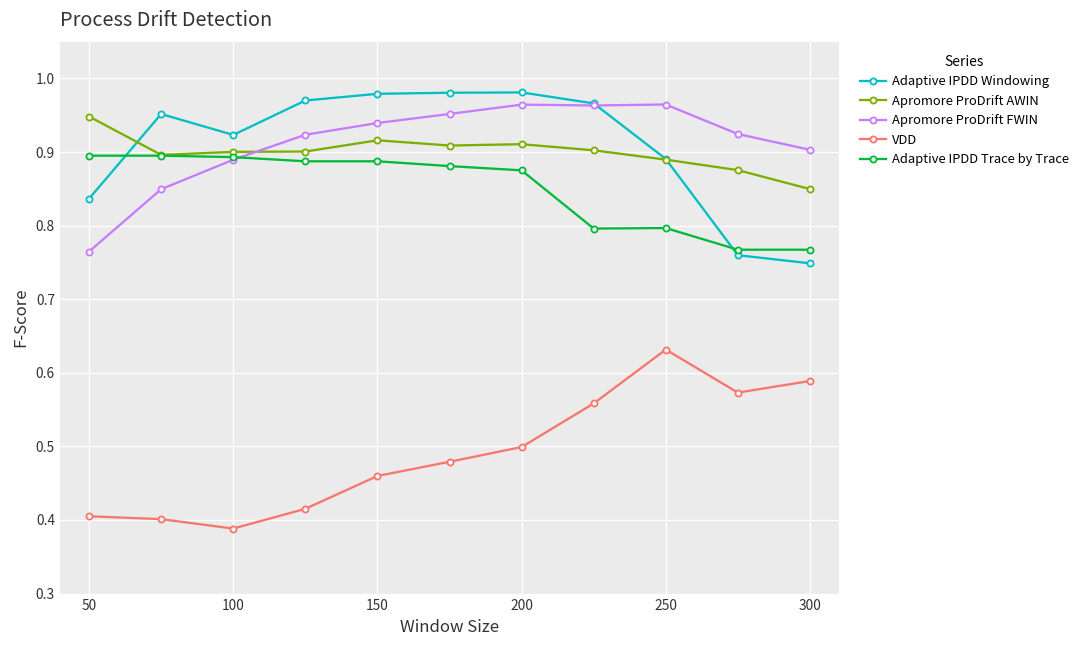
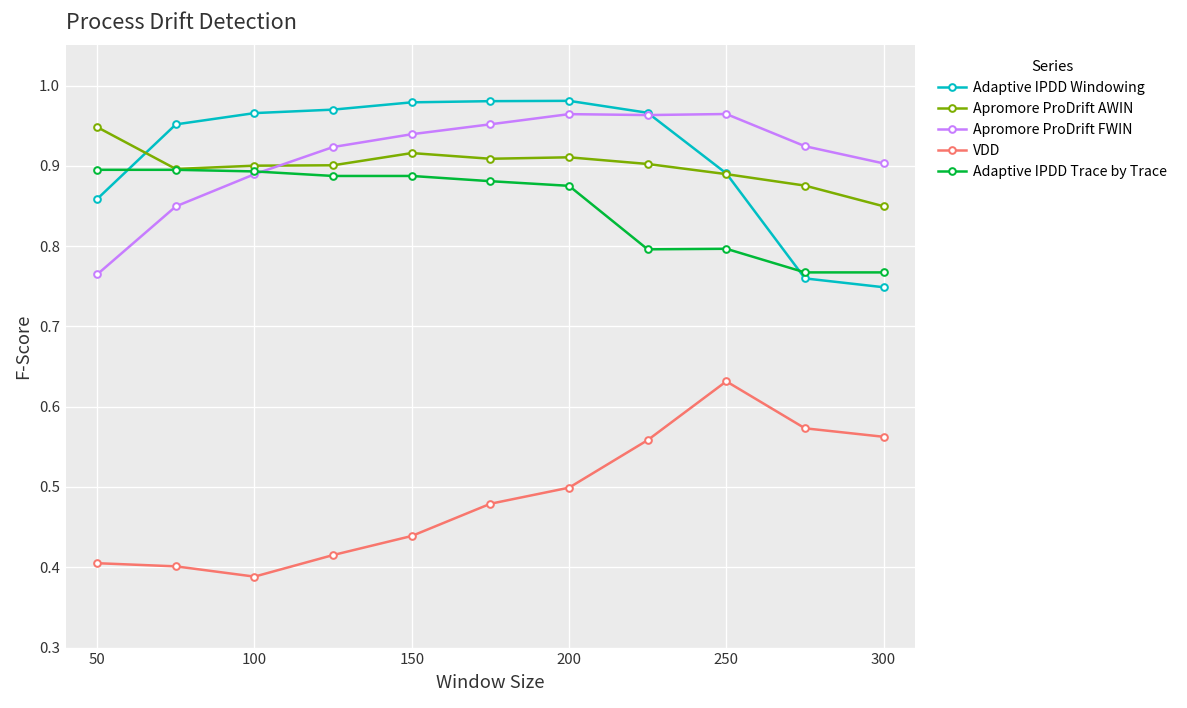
  {
    "Adaptive IPDD Windowing": {
-     "50": 0.84,
-     "100": 0.92,
+     "50": 0.86,
+     "100": 0.97,
      "150": 0.98,
      "200": 0.98,
      "300": 0.75
    },
    "Apromore ProDrift AWIN": {
      "50": 0.95,
      "100": 0.90,
      "150": 0.92,
      "200": 0.91,
      "300": 0.85
    },
    "Apromore ProDrift FWIN": {
      "50": 0.76,
      "150": 0.94,
      "200": 0.96,
      "250": 0.96,
      "300": 0.90
    },
    "VDD": {
      "50": 0.41,
      "100": 0.39,
-     "150": 0.46,
+     "150": 0.44,
      "200": 0.50,
      "250": 0.63,
-     "300": 0.59
+     "300": 0.56
    },
    "Adaptive IPDD Trace by Trace": {
      "50": 0.90,
      "150": 0.89,
      "200": 0.88,
      "250": 0.80,
      "300": 0.77
    }
  }
